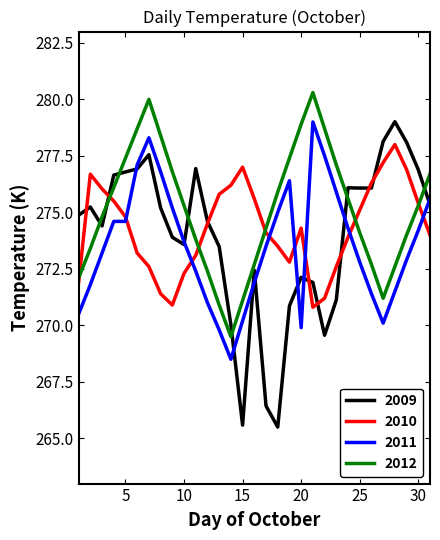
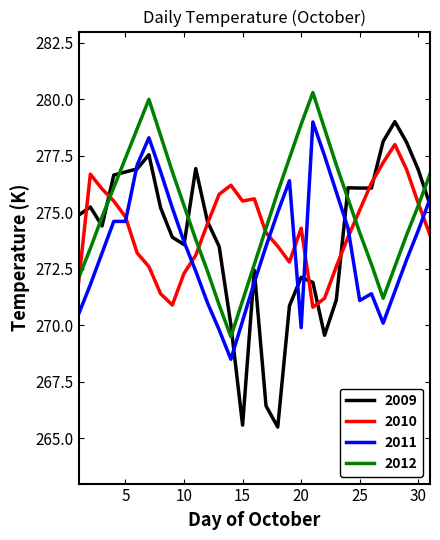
  {
    "2009": {
      "5": 276.8,
      "10": 273.6,
      "15": 265.6,
      "20": 272.1,
      "25": 276.1,
      "30": 276.9
    },
    "2010": {
      "5": 274.8,
      "10": 272.3,
-     "15": 277.0,
+     "15": 275.5,
      "20": 274.3,
      "25": 275.1
    },
    "2011": {
      "5": 274.6,
      "10": 273.7,
      "15": 270.2,
      "20": 269.9,
-     "25": 272.8,
+     "25": 271.1,
      "30": 274.2
    },
    "2012": {
      "5": 277.4,
      "10": 275.3,
      "15": 271.1,
      "20": 278.9,
      "25": 274.1
    }
  }
